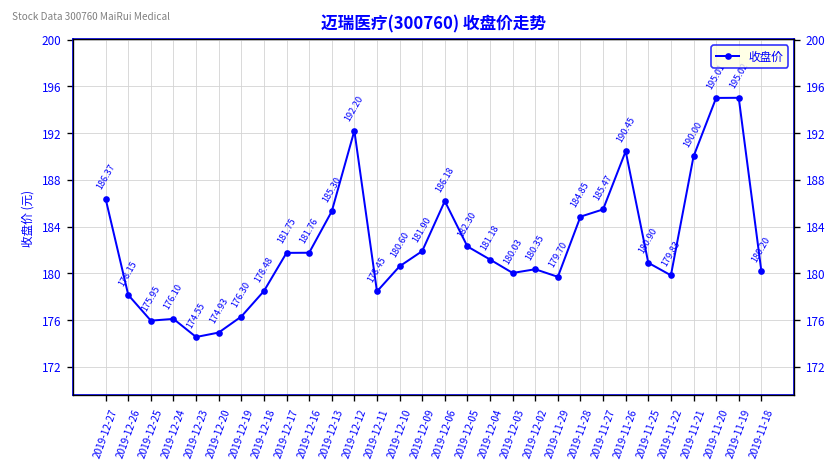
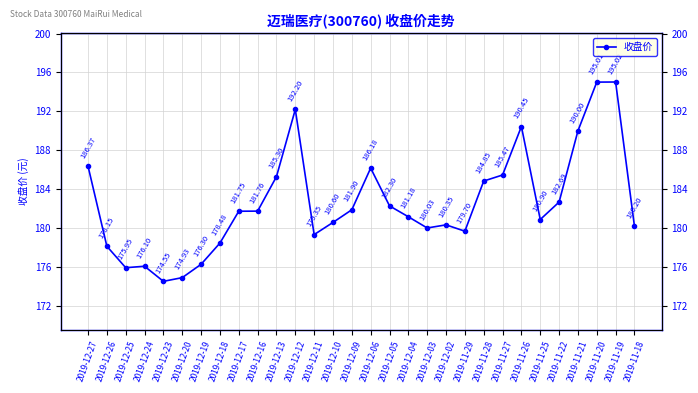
  {
    "2019-12-27": 186.37,
    "2019-12-26": 178.15,
    "2019-12-25": 175.95,
    "2019-12-24": 176.10,
    "2019-12-23": 174.55,
    "2019-12-20": 174.93,
    "2019-12-19": 176.30,
    "2019-12-18": 178.48,
    "2019-12-17": 181.75,
    "2019-12-16": 181.76,
    "2019-12-13": 185.30,
    "2019-12-12": 192.20,
-   "2019-12-11": 178.45,
+   "2019-12-11": 179.35,
    "2019-12-10": 180.60,
    "2019-12-09": 181.90,
    "2019-12-06": 186.18,
    "2019-12-05": 182.30,
    "2019-12-04": 181.18,
    "2019-12-03": 180.03,
    "2019-12-02": 180.35,
    "2019-11-29": 179.70,
    "2019-11-28": 184.85,
    "2019-11-27": 185.47,
    "2019-11-26": 190.45,
    "2019-11-25": 180.90,
-   "2019-11-22": 179.83,
+   "2019-11-22": 182.69,
    "2019-11-21": 190.00,
    "2019-11-18": 180.20
  }
